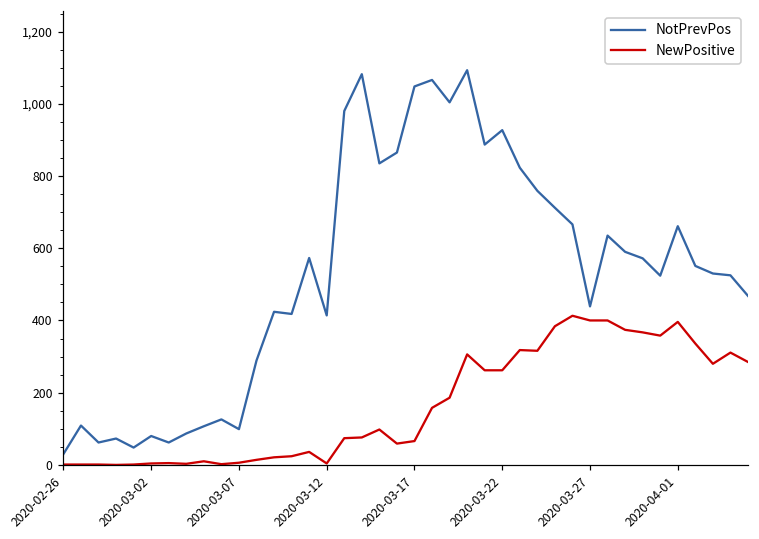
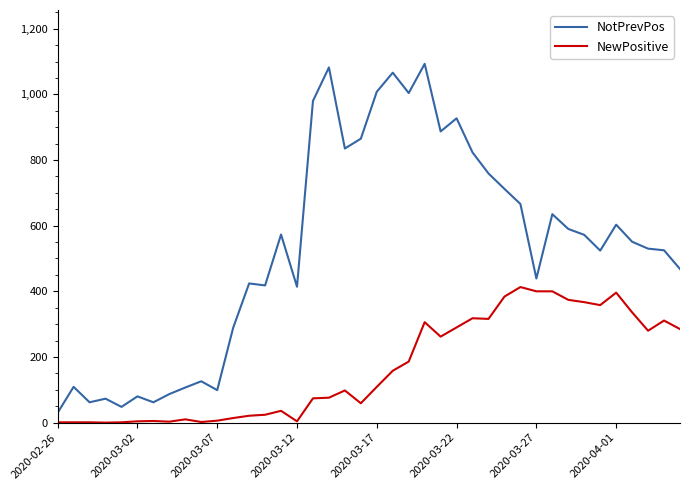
  {
    "NotPrevPos": {
      "2020-02-26": "30",
      "2020-03-02": "80",
      "2020-03-07": "100",
      "2020-03-12": "410",
-     "2020-03-17": "1,050",
+     "2020-03-17": "1,010",
      "2020-03-22": "930",
      "2020-03-27": "440",
-     "2020-04-01": "660"
+     "2020-04-01": "600"
    },
    "NewPositive": {
      "2020-02-26": "0",
      "2020-03-02": "0",
      "2020-03-07": "10",
      "2020-03-12": "0",
-     "2020-03-17": "70",
-     "2020-03-22": "260",
+     "2020-03-17": "110",
+     "2020-03-22": "290",
      "2020-03-27": "400",
      "2020-04-01": "400"
    }
  }
